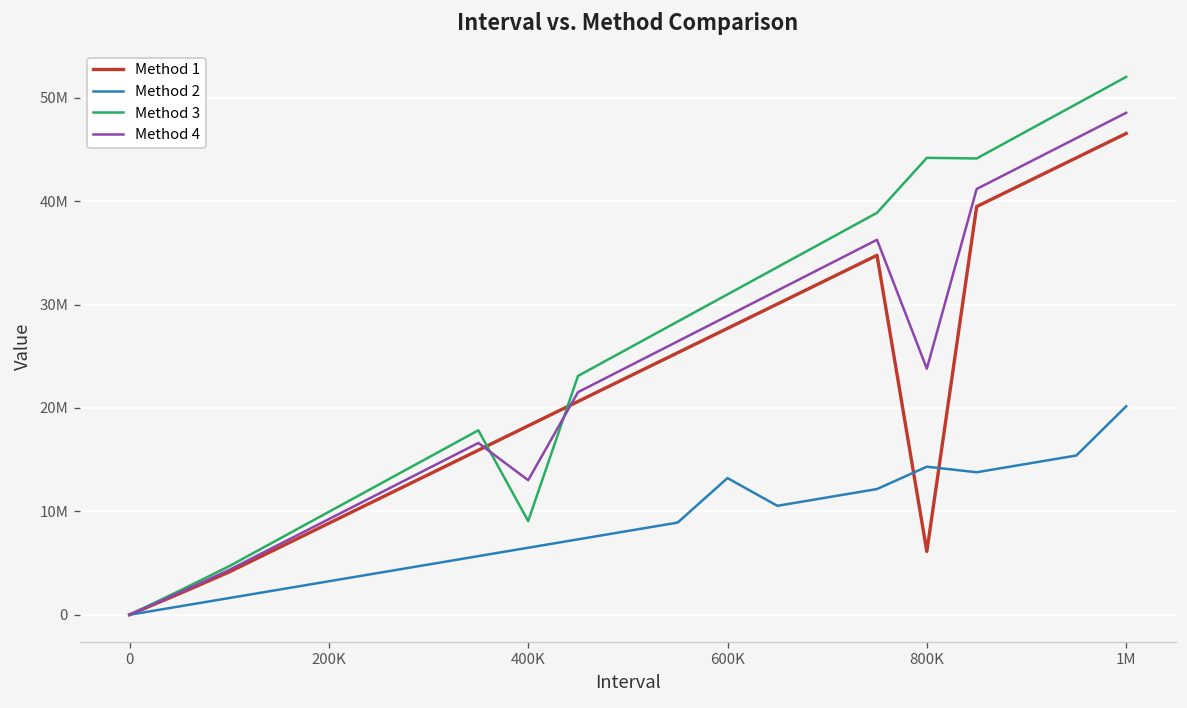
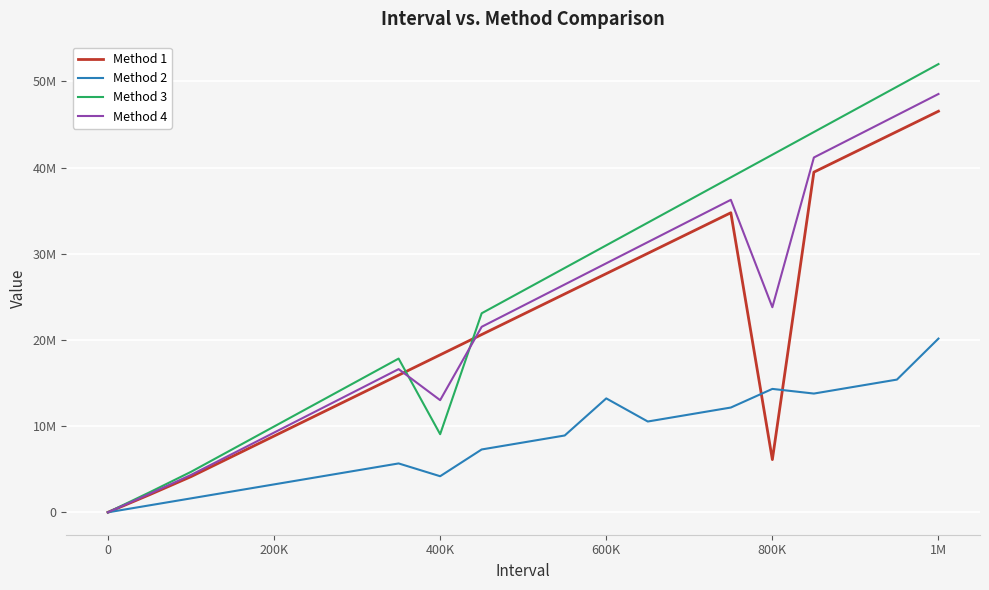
  {
    "Method 1": {
      "200K": 9000000,
      "400K": 18000000,
      "600K": 28000000,
      "800K": 6000000,
      "1M": 47000000
    },
    "Method 2": {
      "200K": 3000000,
-     "400K": 6000000,
+     "400K": 4000000,
      "600K": 13000000,
      "800K": 14000000,
      "1M": 20000000
    },
    "Method 3": {
      "200K": 10000000,
      "400K": 9000000,
      "600K": 31000000,
-     "800K": 44000000,
+     "800K": 42000000,
      "1M": 52000000
    },
    "Method 4": {
      "200K": 9000000,
      "400K": 13000000,
      "600K": 29000000,
      "800K": 24000000,
      "1M": 49000000
    }
  }
